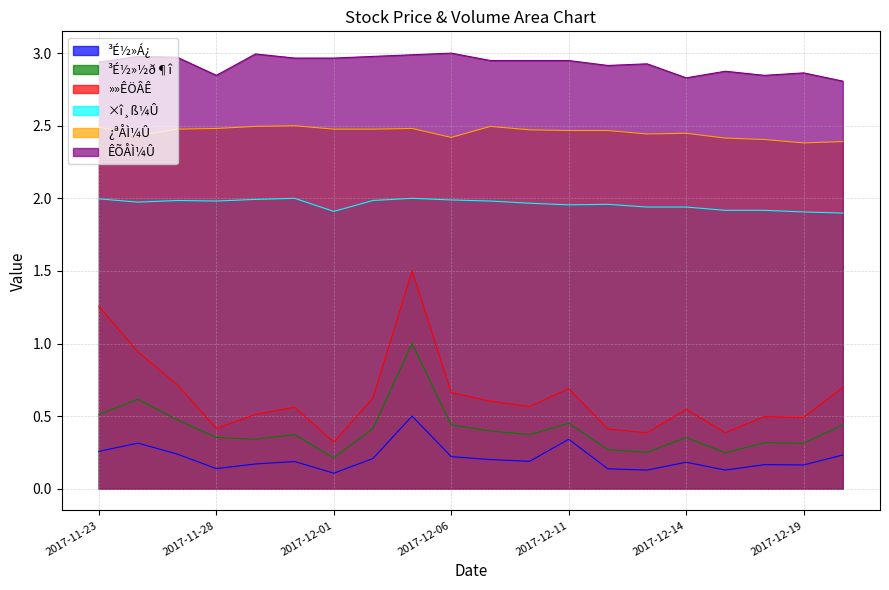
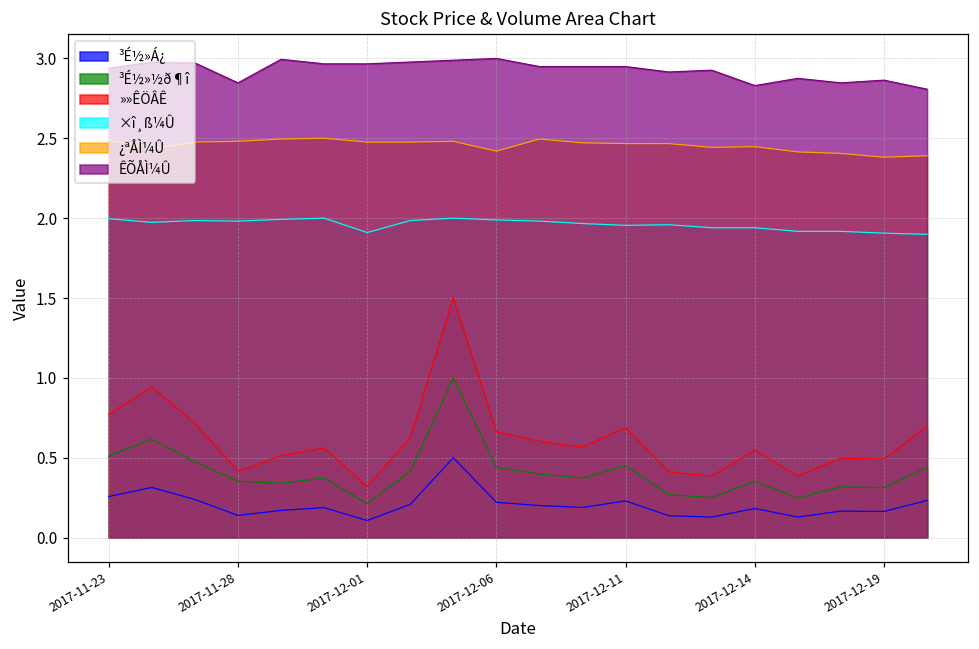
  {
    "³É½»Á¿": {
      "2017-11-23": 0.26,
      "2017-11-28": 0.14,
      "2017-12-01": 0.11,
      "2017-12-06": 0.22,
-     "2017-12-11": 0.34,
+     "2017-12-11": 0.23,
      "2017-12-14": 0.18,
      "2017-12-19": 0.16
    },
    "³É½»½ð¶î": {
      "2017-11-23": 0.51,
      "2017-11-28": 0.35,
      "2017-12-01": 0.21,
      "2017-12-06": 0.44,
      "2017-12-11": 0.45,
      "2017-12-14": 0.35,
      "2017-12-19": 0.31
    },
    "»»ÊÖÂÊ": {
-     "2017-11-23": 1.26,
+     "2017-11-23": 0.77,
      "2017-11-28": 0.42,
      "2017-12-01": 0.32,
      "2017-12-06": 0.66,
      "2017-12-11": 0.69,
      "2017-12-14": 0.55,
      "2017-12-19": 0.49
    },
    "×î¸ß¼Û": {
      "2017-11-23": 2.00,
      "2017-11-28": 1.98,
      "2017-12-01": 1.91,
      "2017-12-06": 1.99,
      "2017-12-11": 1.95,
      "2017-12-14": 1.94,
      "2017-12-19": 1.91
    },
    "¿ªÅÌ¼Û": {
      "2017-11-28": 2.48,
      "2017-12-01": 2.48,
      "2017-12-06": 2.42,
      "2017-12-11": 2.47,
      "2017-12-14": 2.45,
      "2017-12-19": 2.38
    },
    "ÊÕÅÌ¼Û": {
      "2017-11-28": 2.85,
      "2017-12-01": 2.97,
      "2017-12-06": 3.00,
      "2017-12-11": 2.95,
      "2017-12-14": 2.83,
      "2017-12-19": 2.86
    }
  }
